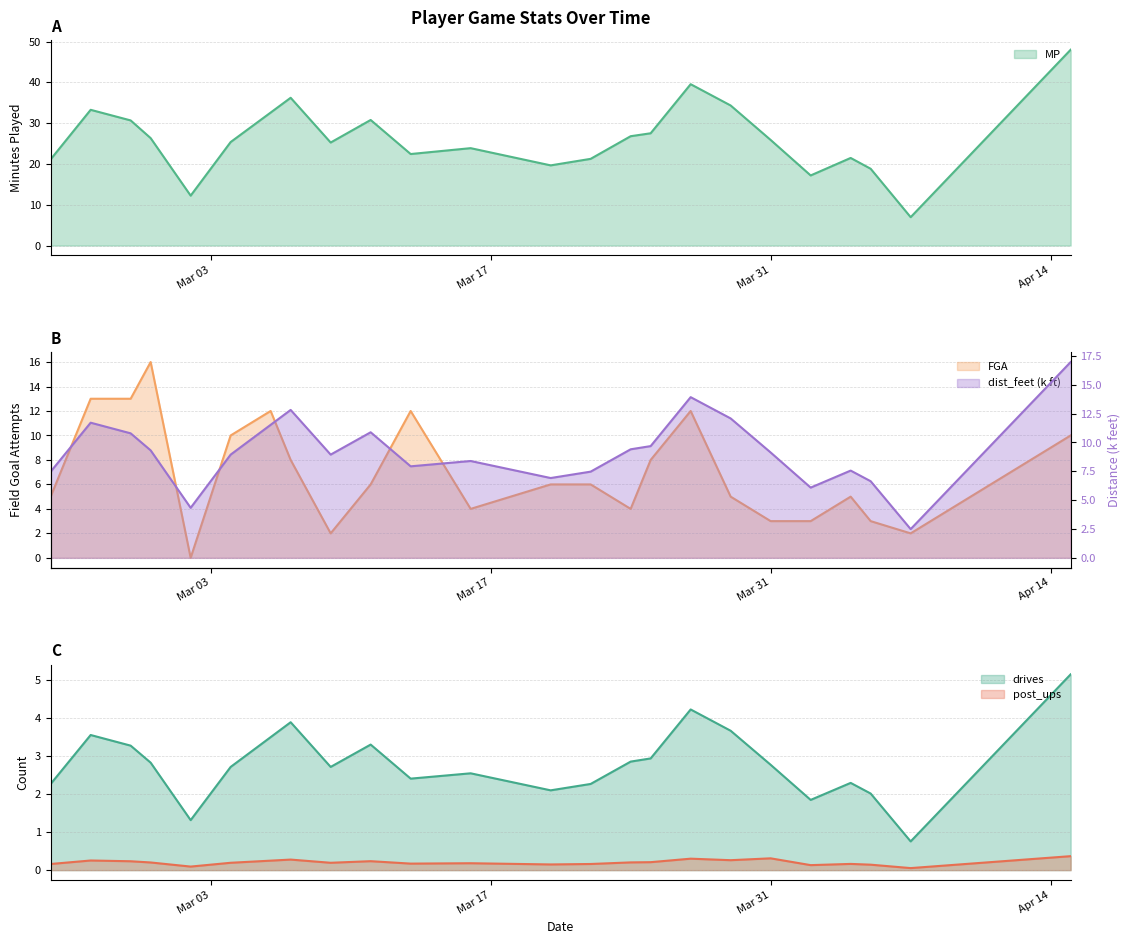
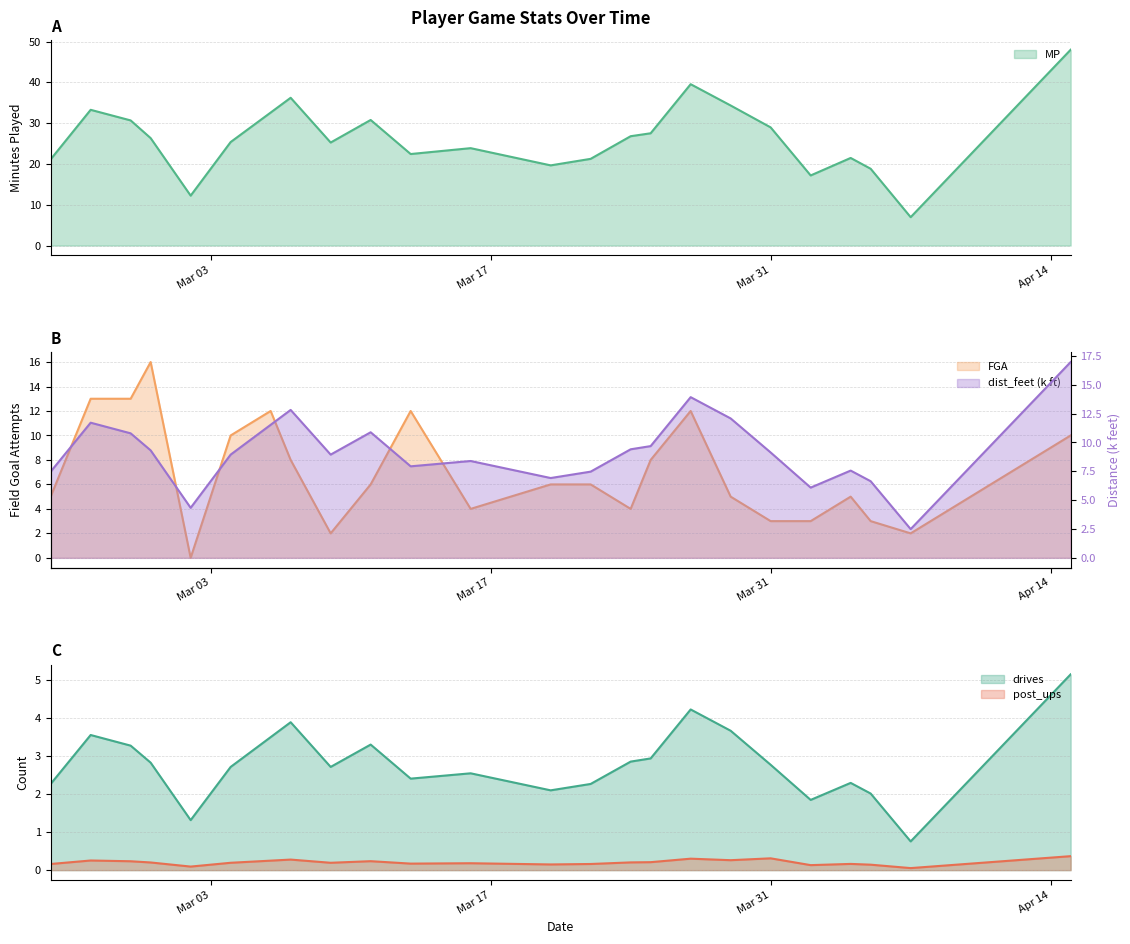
  {
    "A": {
-     "Mar 31": 26
+     "Mar 31": 29
    },
    "C": {
      "drives": {
        "Mar 31": 2.8
      },
      "post_ups": {
        "Mar 31": 0.3
      }
    }
  }
